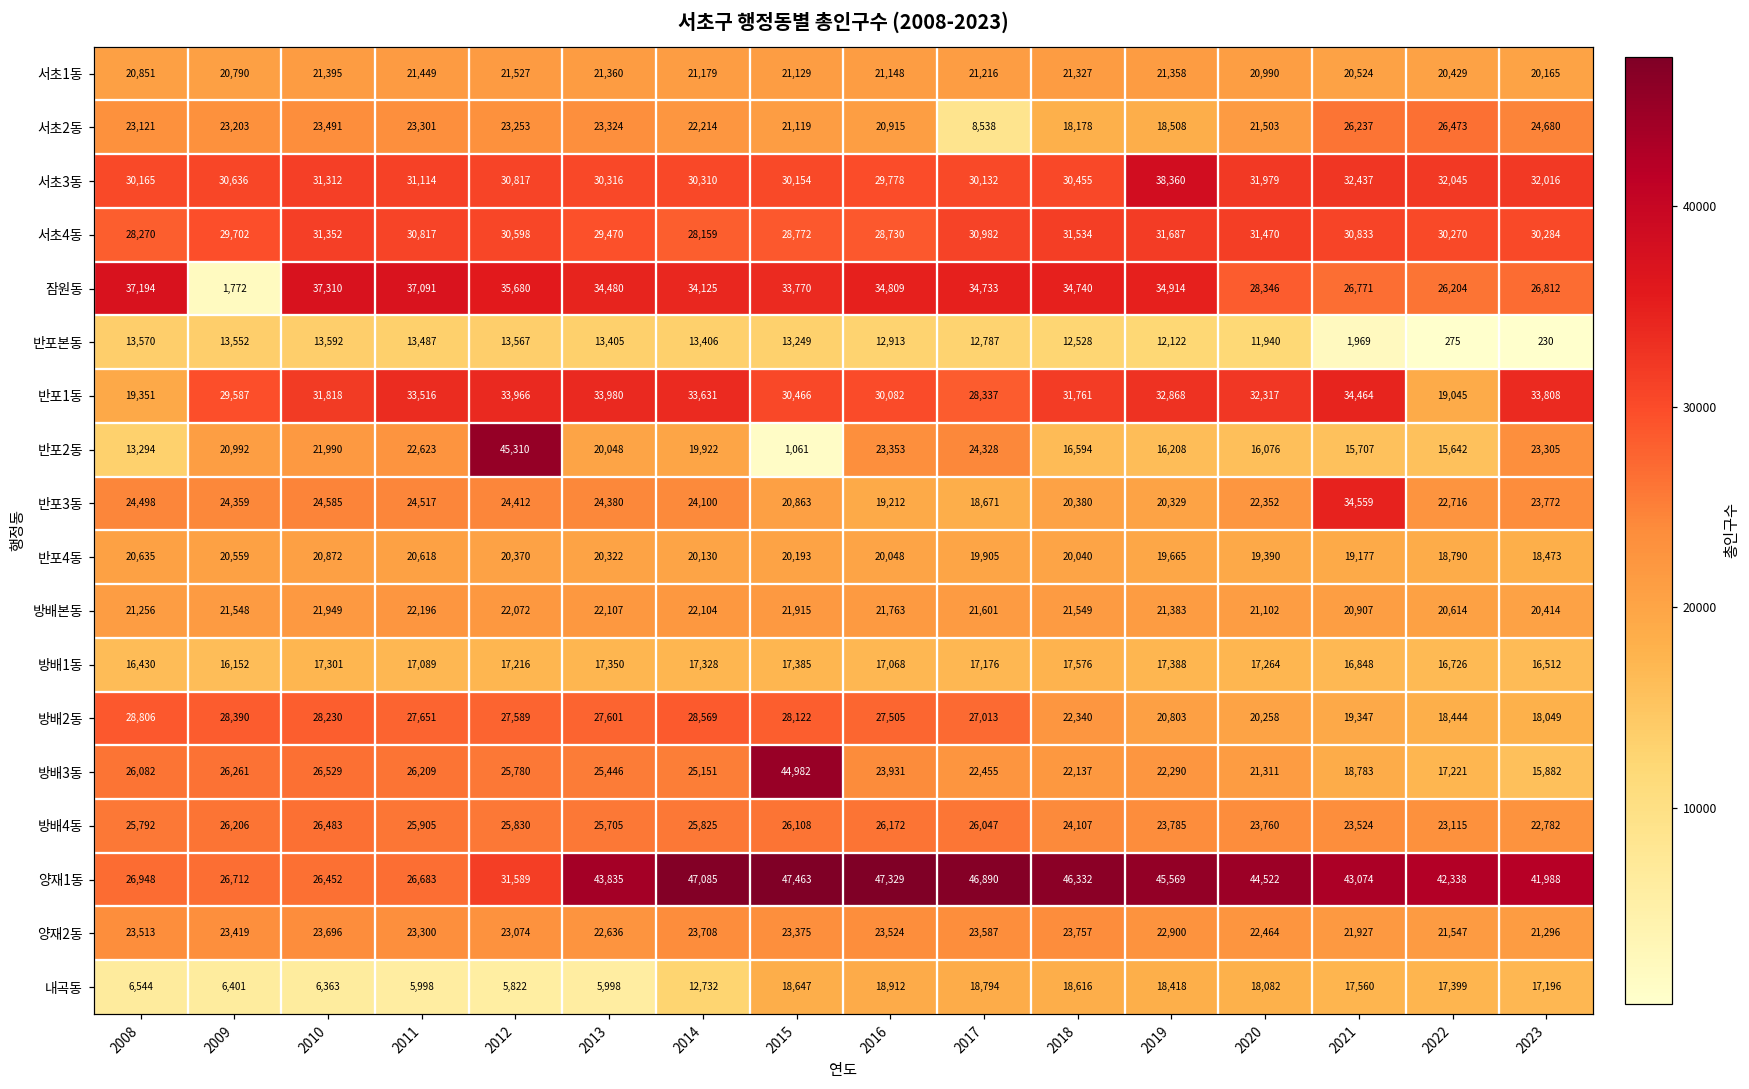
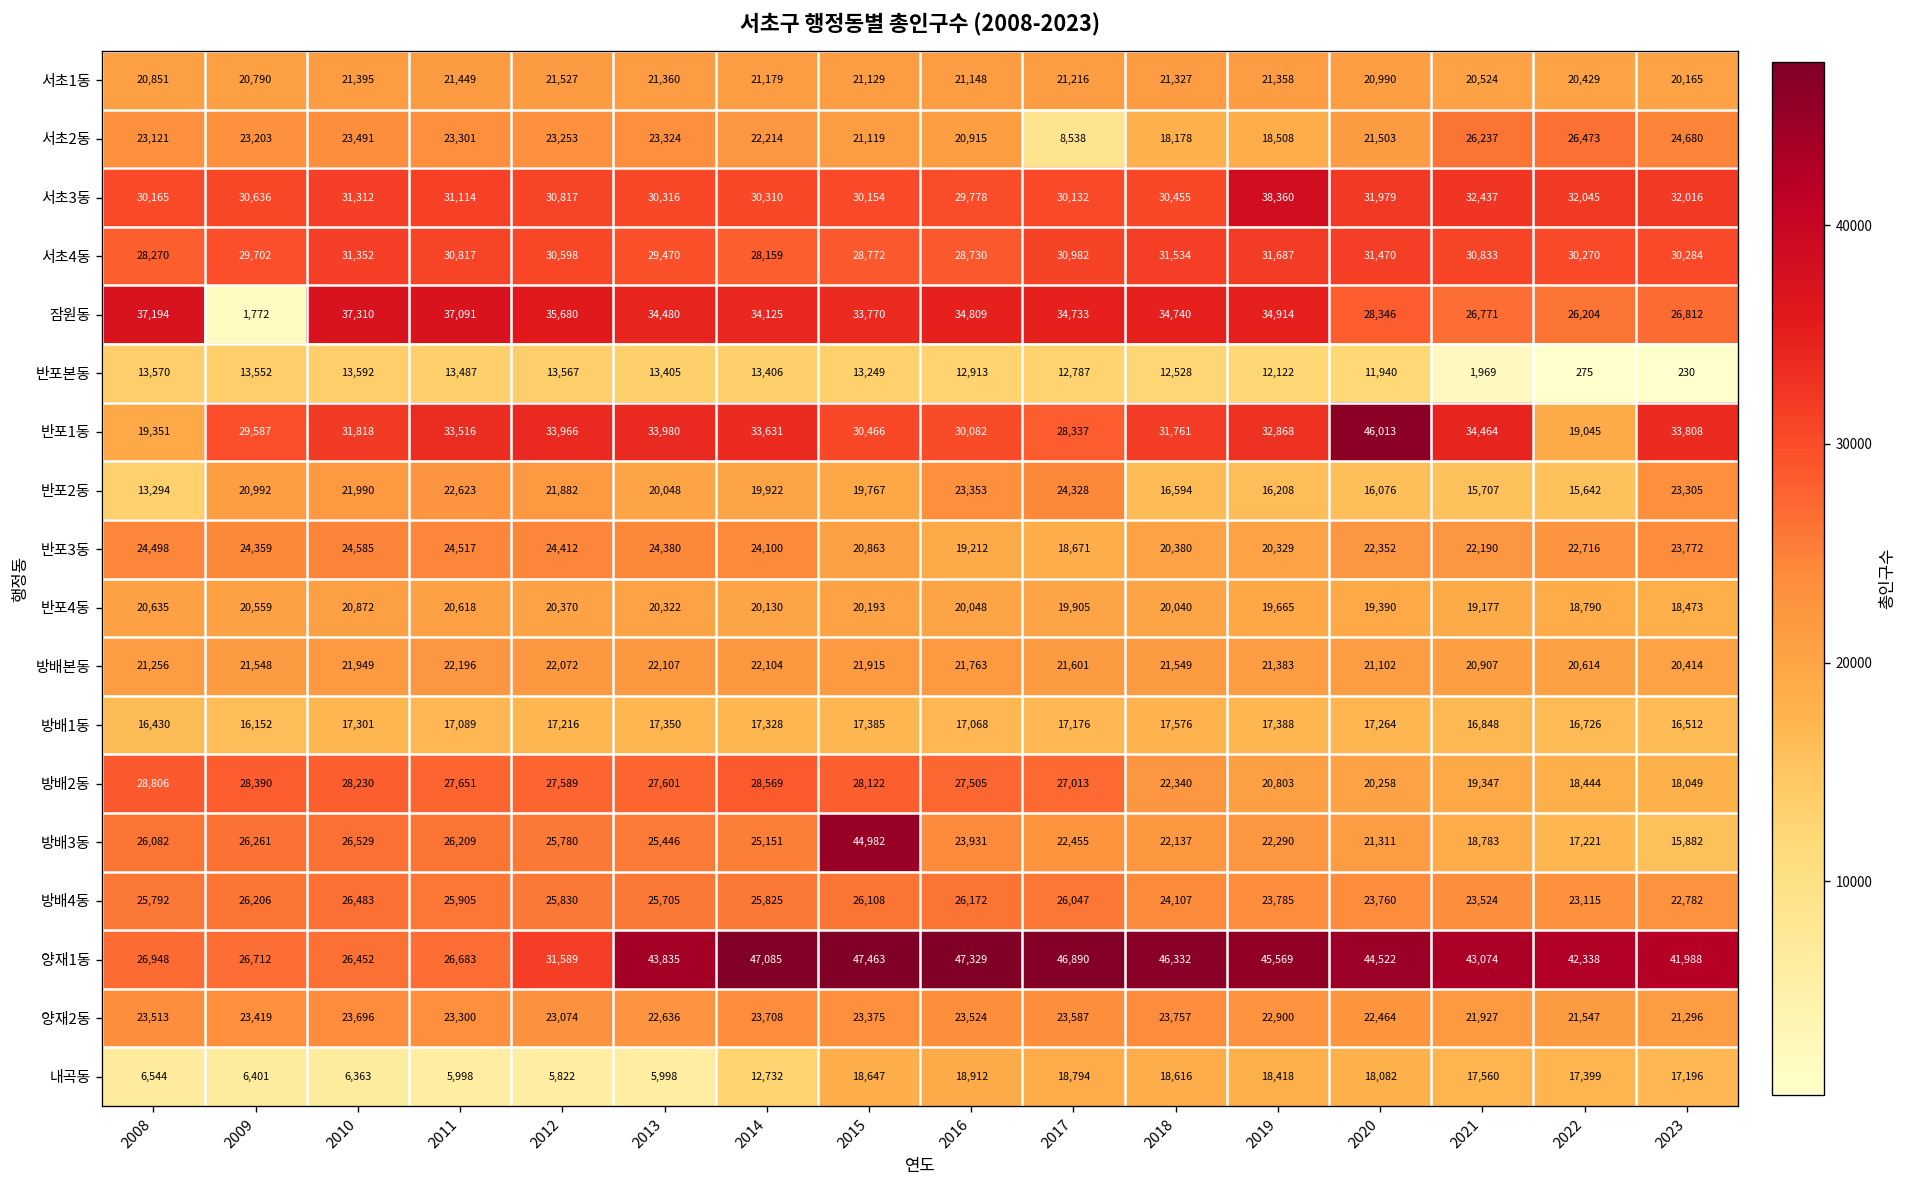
  {
    "반포1동": {
      "2008": "19,351",
      "2009": "29,587",
      "2010": "31,818",
      "2011": "33,516",
      "2012": "33,966",
      "2013": "33,980",
      "2014": "33,631",
      "2015": "30,466",
      "2016": "30,082",
      "2017": "28,337",
      "2018": "31,761",
      "2019": "32,868",
-     "2020": "32,317",
+     "2020": "46,013",
      "2021": "34,464",
      "2022": "19,045",
      "2023": "33,808"
    },
    "반포2동": {
      "2008": "13,294",
      "2009": "20,992",
      "2010": "21,990",
      "2011": "22,623",
-     "2012": "45,310",
+     "2012": "21,882",
      "2013": "20,048",
      "2014": "19,922",
-     "2015": "1,061",
+     "2015": "19,767",
      "2016": "23,353",
      "2017": "24,328",
      "2018": "16,594",
      "2019": "16,208",
      "2020": "16,076",
      "2021": "15,707",
      "2022": "15,642",
      "2023": "23,305"
    },
    "반포3동": {
      "2008": "24,498",
      "2009": "24,359",
      "2010": "24,585",
      "2011": "24,517",
      "2012": "24,412",
      "2013": "24,380",
      "2014": "24,100",
      "2015": "20,863",
      "2016": "19,212",
      "2017": "18,671",
      "2018": "20,380",
      "2019": "20,329",
      "2020": "22,352",
-     "2021": "34,559",
+     "2021": "22,190",
      "2022": "22,716",
      "2023": "23,772"
    }
  }
